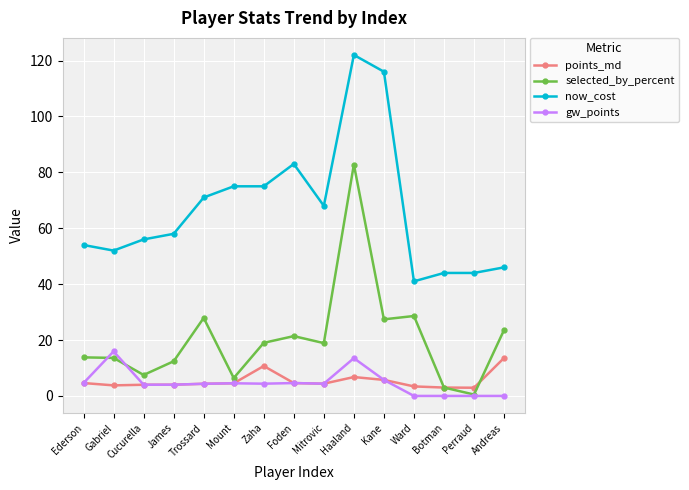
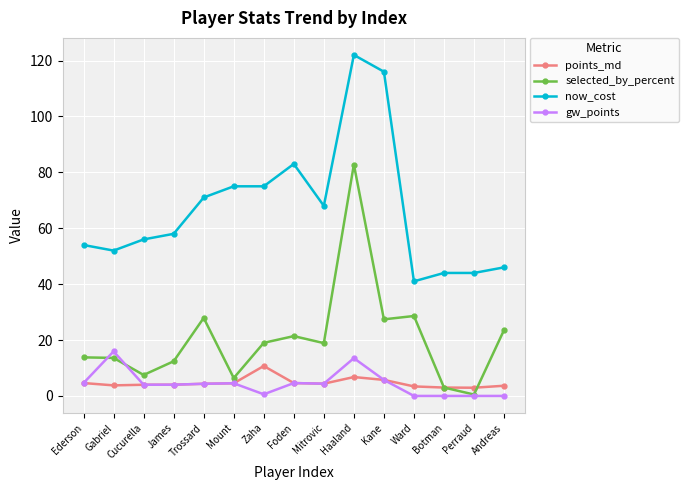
  {
    "points_md": {
      "Gabriel": 4,
      "Zaha": 11,
      "Haaland": 7,
      "Ward": 3,
      "Perraud": 3,
-     "Andreas": 14
+     "Andreas": 4
    },
    "selected_by_percent": {
      "Ederson": 14,
      "Gabriel": 14,
      "Cucurella": 8,
      "James": 12,
      "Trossard": 28,
      "Mount": 6,
      "Zaha": 19,
      "Foden": 21,
      "Mitrovic": 19,
      "Haaland": 83,
      "Kane": 27,
      "Ward": 29,
      "Andreas": 24
    },
    "now_cost": {
      "Ederson": 54,
      "Gabriel": 52,
      "Cucurella": 56,
      "James": 58,
      "Trossard": 71,
      "Mount": 75,
      "Zaha": 75,
      "Foden": 83,
      "Mitrovic": 68,
      "Haaland": 122,
      "Kane": 116,
      "Ward": 41,
      "Botman": 44,
      "Perraud": 44,
      "Andreas": 46
    },
    "gw_points": {
      "Gabriel": 16,
-     "Zaha": 4,
+     "Zaha": 1,
      "Haaland": 14,
      "Ward": 0,
      "Botman": 0,
      "Andreas": 0
    }
  }
